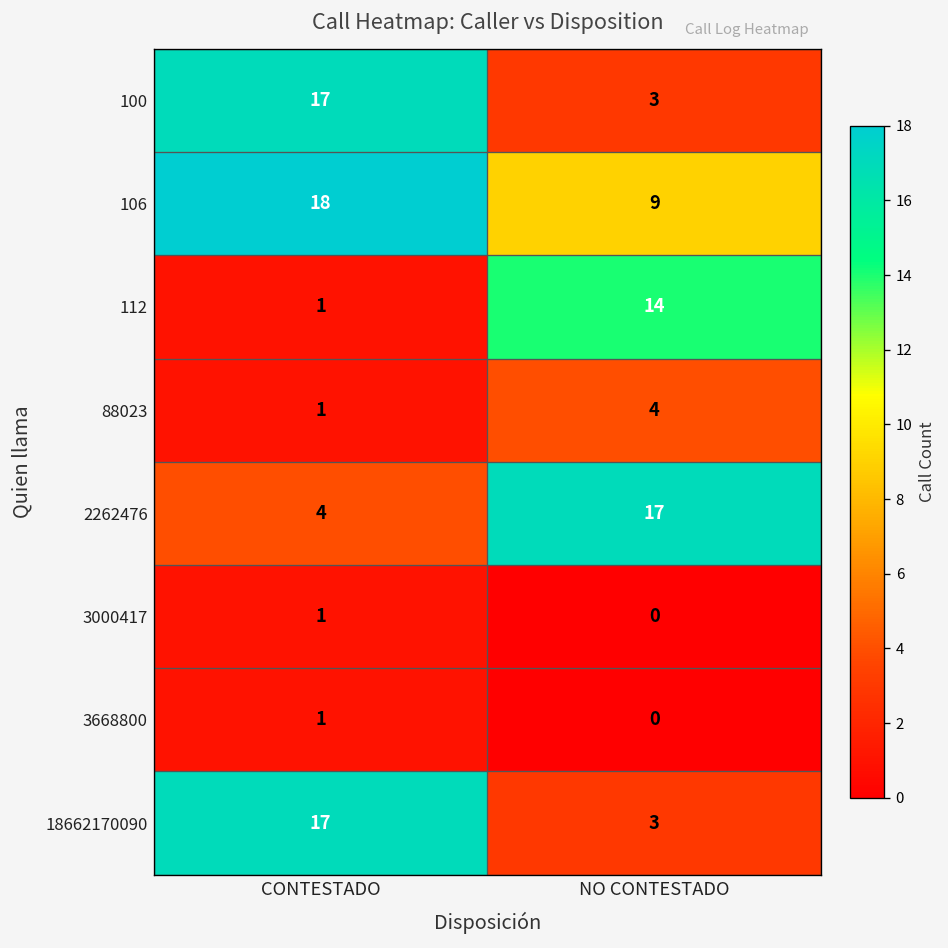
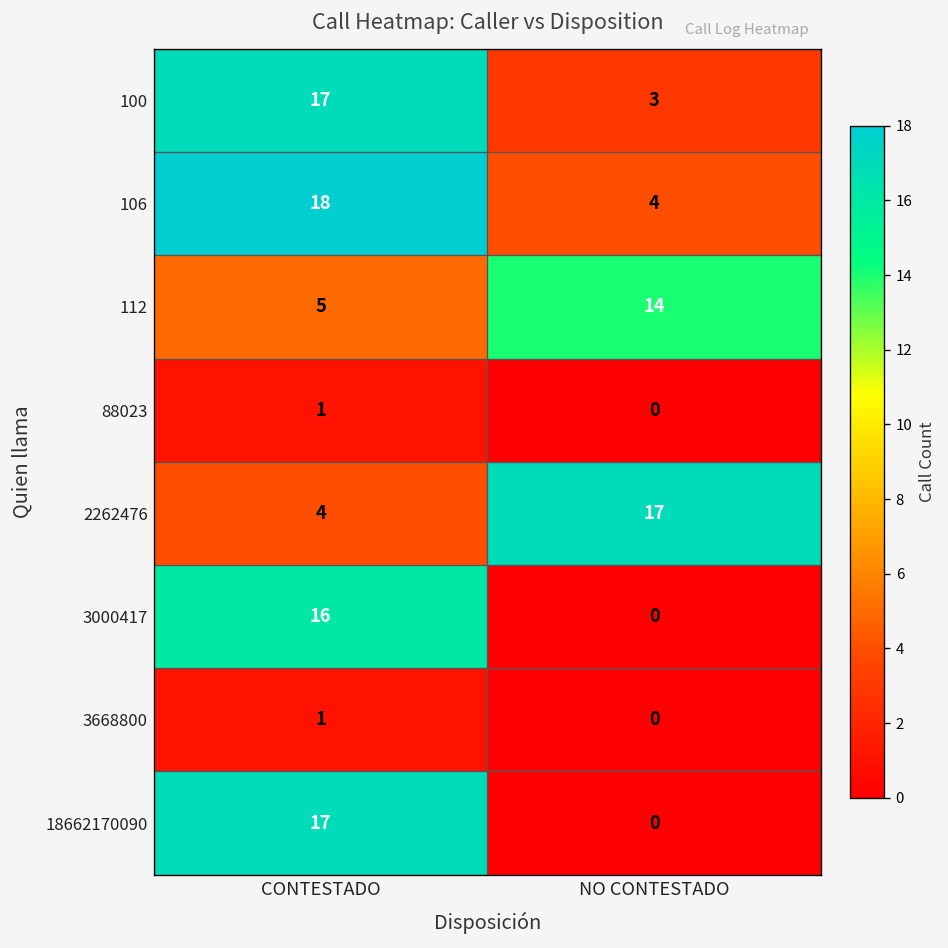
  {
    "100": {
      "CONTESTADO": 17,
      "NO CONTESTADO": 3
    },
    "106": {
      "CONTESTADO": 18,
-     "NO CONTESTADO": 9
+     "NO CONTESTADO": 4
    },
    "112": {
-     "CONTESTADO": 1,
+     "CONTESTADO": 5,
      "NO CONTESTADO": 14
    },
    "88023": {
      "CONTESTADO": 1,
-     "NO CONTESTADO": 4
+     "NO CONTESTADO": 0
    },
    "2262476": {
      "CONTESTADO": 4,
      "NO CONTESTADO": 17
    },
    "3000417": {
-     "CONTESTADO": 1,
+     "CONTESTADO": 16,
      "NO CONTESTADO": 0
    },
    "3668800": {
      "CONTESTADO": 1,
      "NO CONTESTADO": 0
    },
    "18662170090": {
      "CONTESTADO": 17,
-     "NO CONTESTADO": 3
+     "NO CONTESTADO": 0
    }
  }
